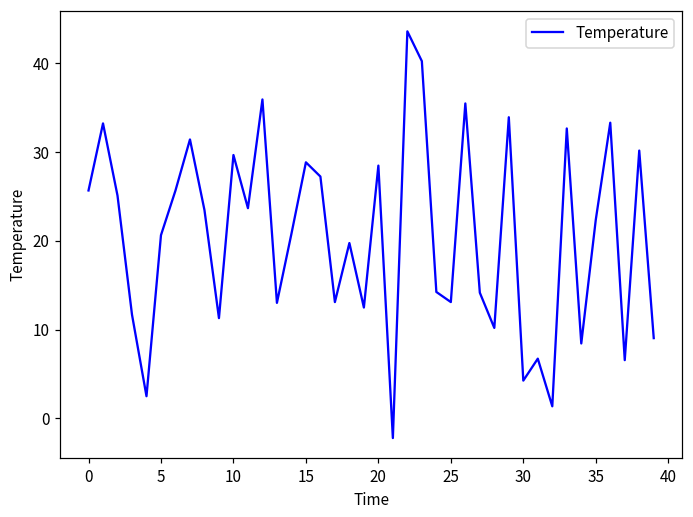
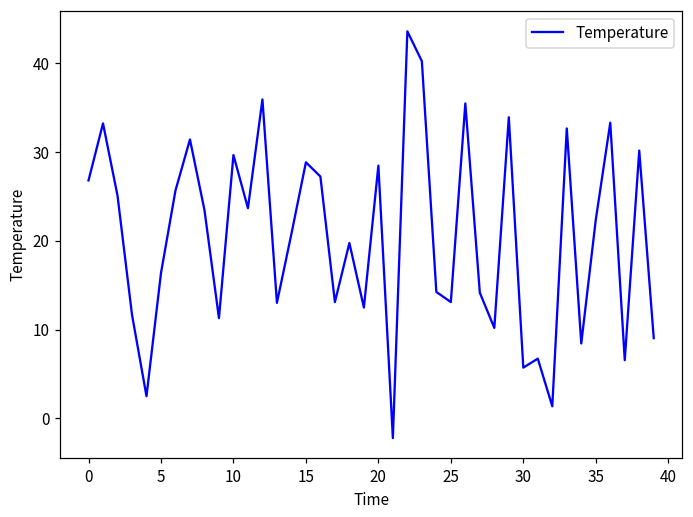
  {
-   "0": 26,
-   "5": 21,
+   "0": 27,
+   "5": 16,
    "10": 30,
    "15": 29,
    "20": 28,
    "25": 13,
-   "30": 4,
+   "30": 6,
    "35": 22
  }
